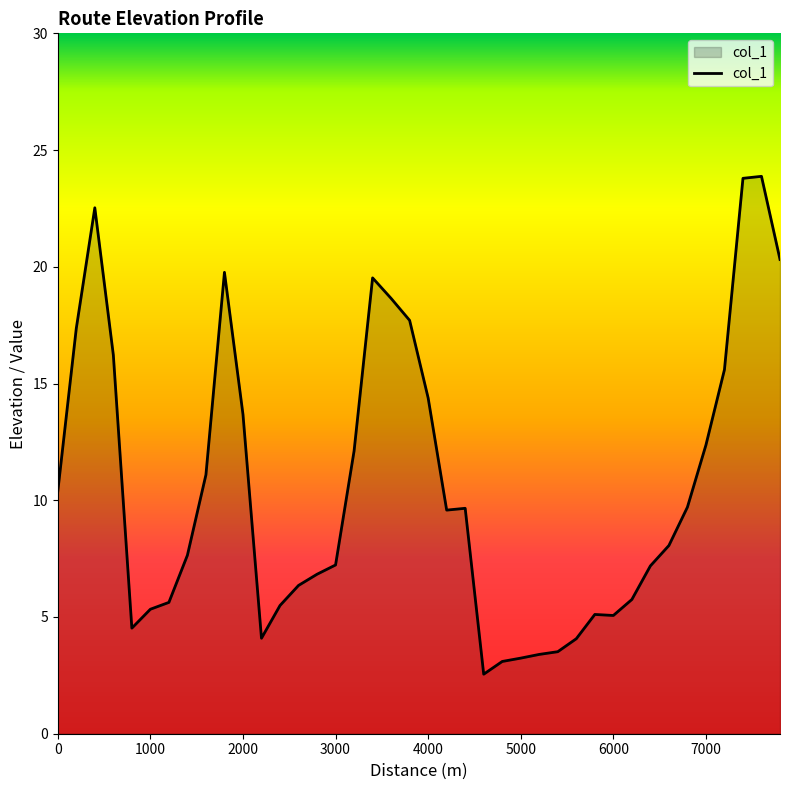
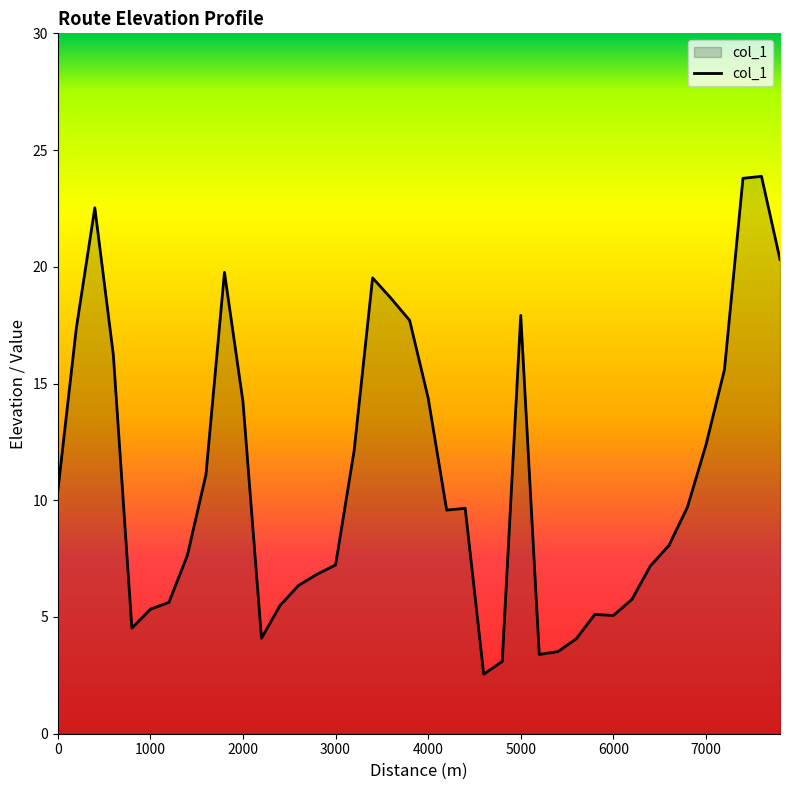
  {
    "0": 10.4,
    "1000": 5.3,
-   "2000": 13.7,
+   "2000": 14.2,
    "3000": 7.2,
    "4000": 14.4,
-   "5000": 3.2,
+   "5000": 17.9,
    "6000": 5.1,
    "7000": 12.4
  }
